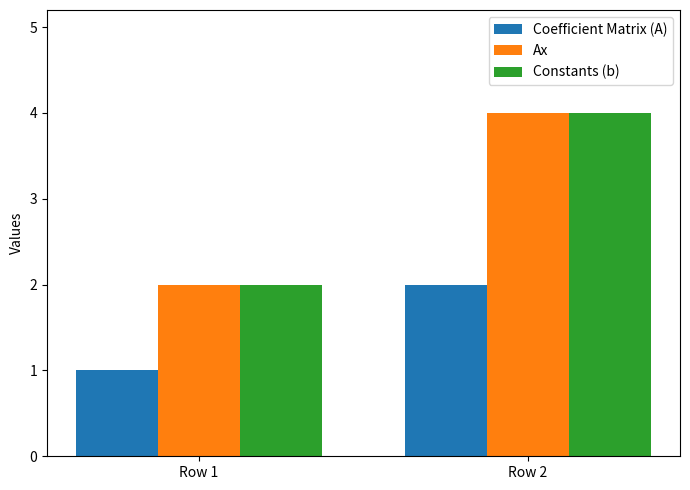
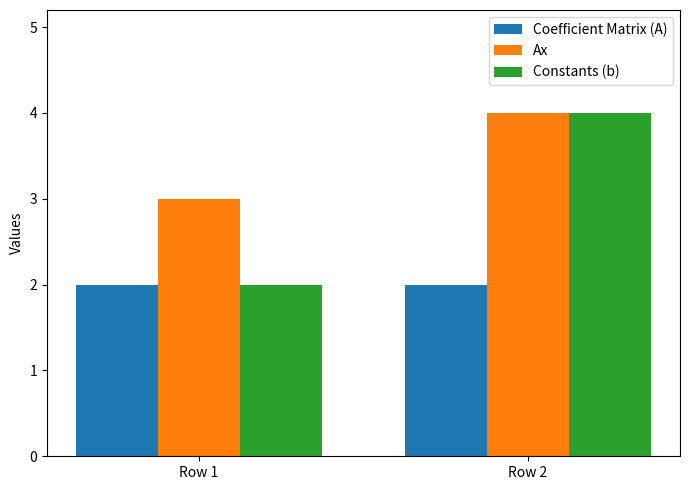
  {
    "Coefficient Matrix (A)": {
-     "Row 1": 1,
+     "Row 1": 2,
      "Row 2": 2
    },
    "Ax": {
-     "Row 1": 2,
+     "Row 1": 3,
      "Row 2": 4
    },
    "Constants (b)": {
      "Row 1": 2,
      "Row 2": 4
    }
  }
